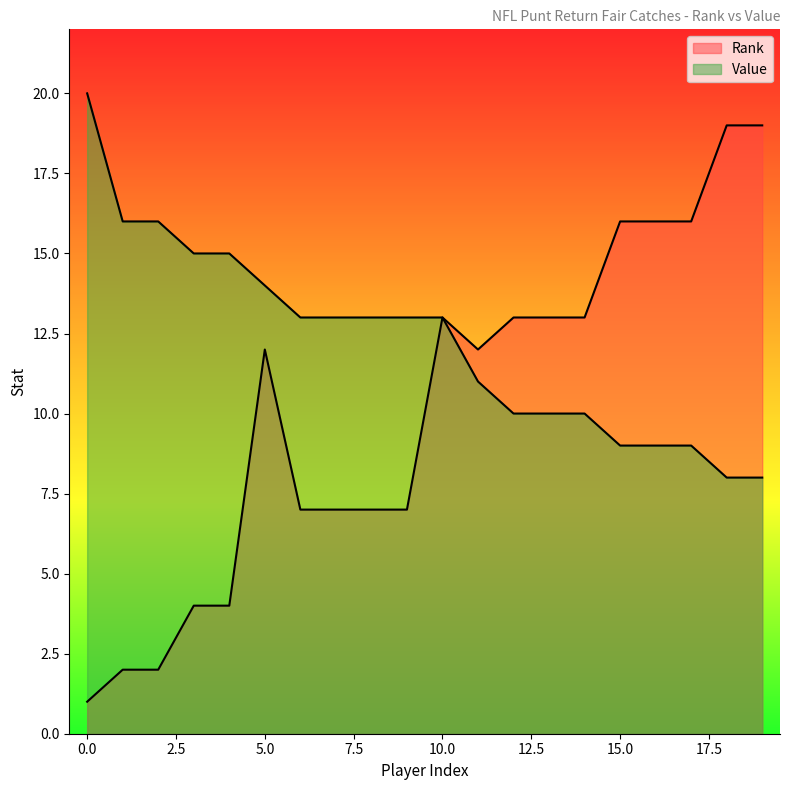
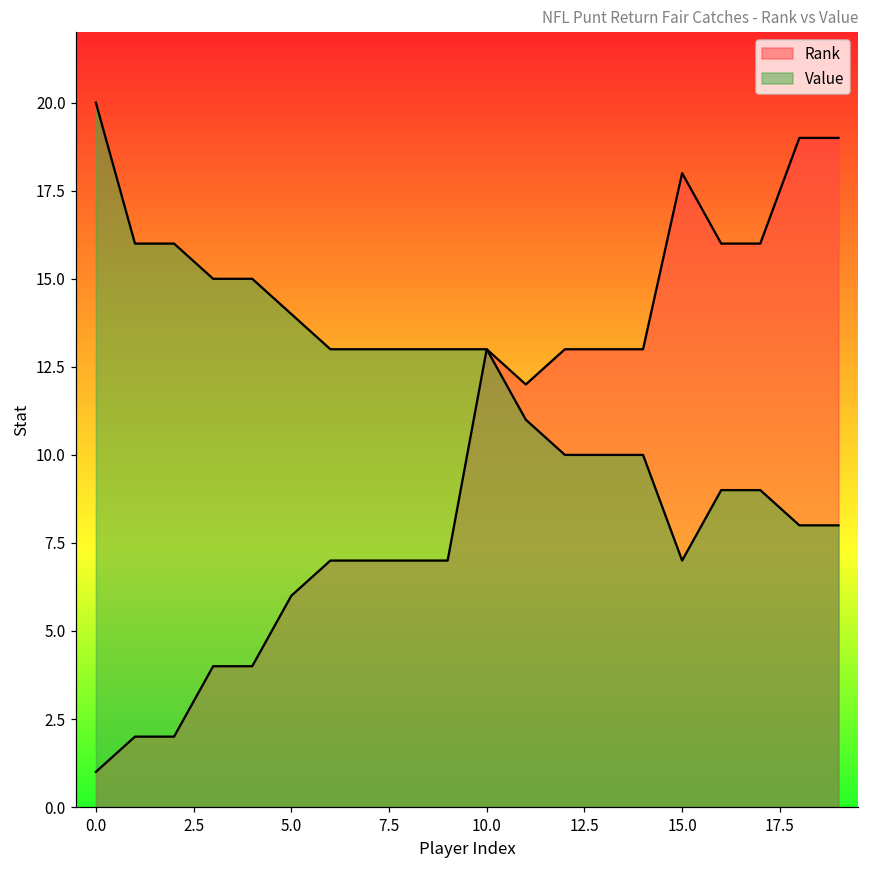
  {
    "Rank": {
      "0.0": 1,
-     "5.0": 12,
-     "15.0": 16
+     "5.0": 6,
+     "15.0": 18
    },
    "Value": {
      "0.0": 20,
      "5.0": 14,
-     "15.0": 9
+     "15.0": 7
    }
  }
